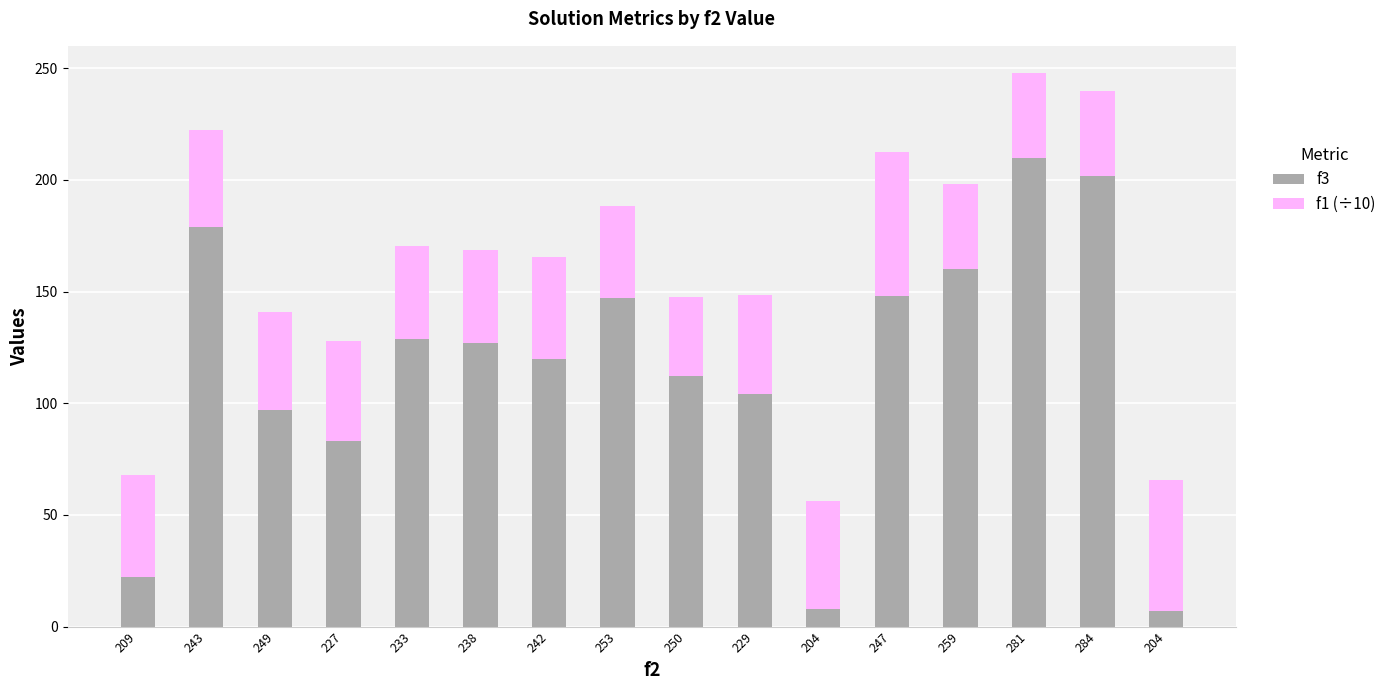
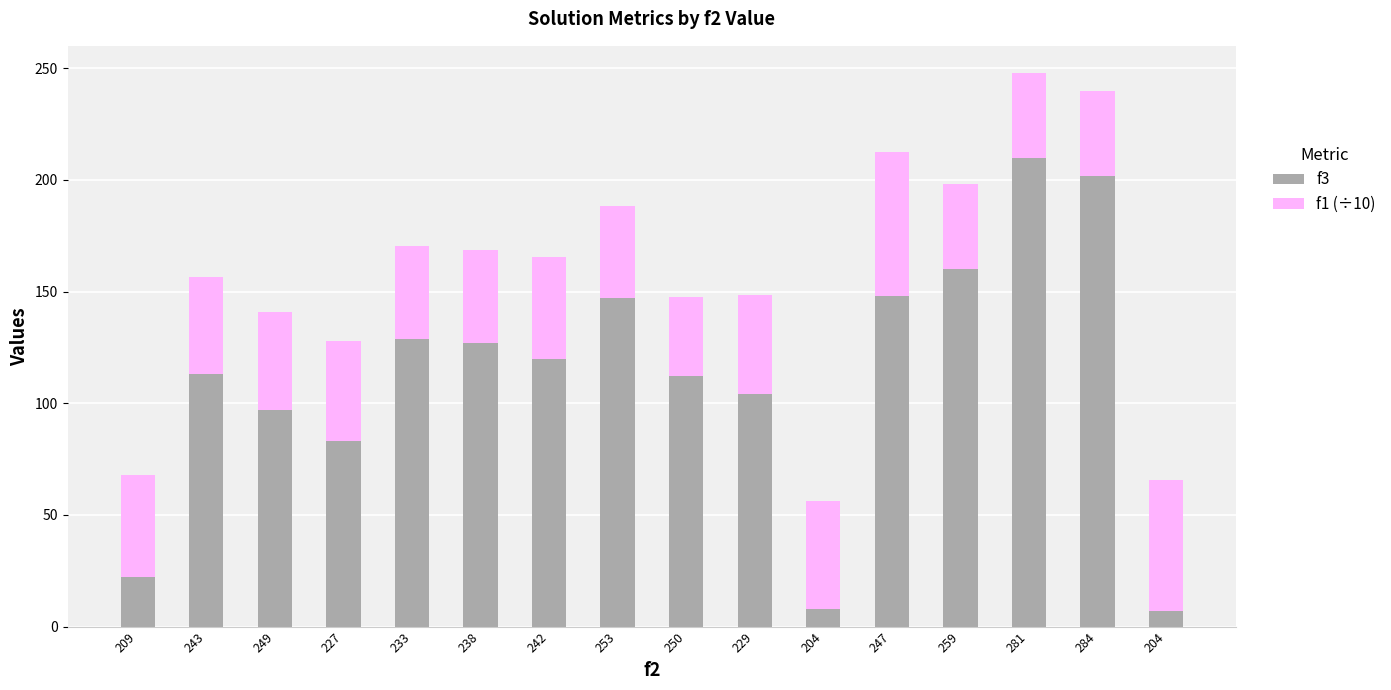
  {
    "f3": {
      "209": 22,
-     "243": 179,
+     "243": 113,
      "249": 97,
      "227": 83,
      "233": 129,
      "238": 127,
      "242": 120,
      "253": 147,
      "250": 112,
      "229": 104,
      "247": 148,
      "259": 160,
      "281": 210,
      "284": 202
    },
    "f1 (÷10)": {
      "209": 46,
      "243": 43,
      "249": 44,
      "227": 45,
      "233": 42,
      "238": 42,
      "242": 46,
      "253": 41,
      "250": 36,
      "229": 44,
      "247": 64,
      "259": 38,
      "281": 38,
      "284": 38
    }
  }
